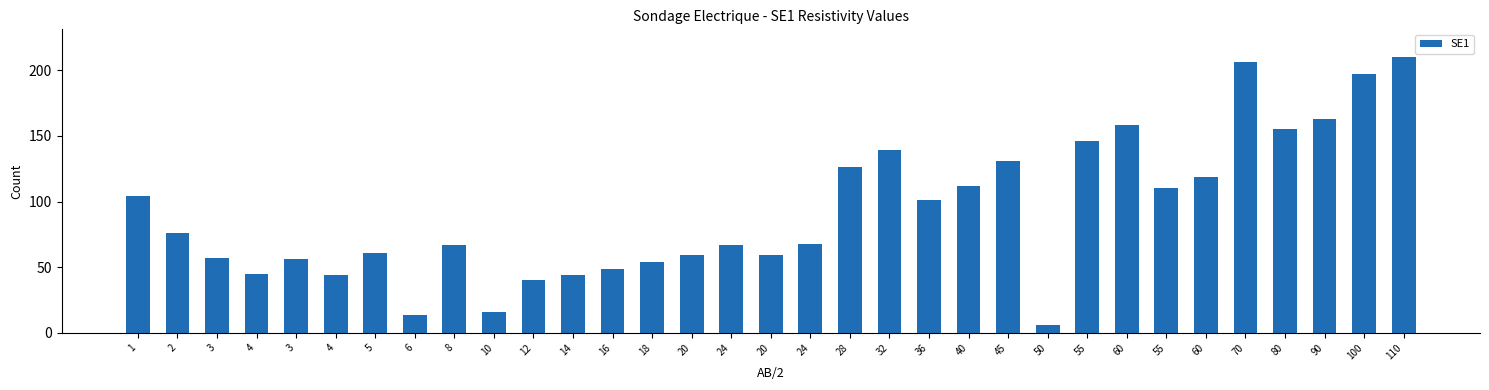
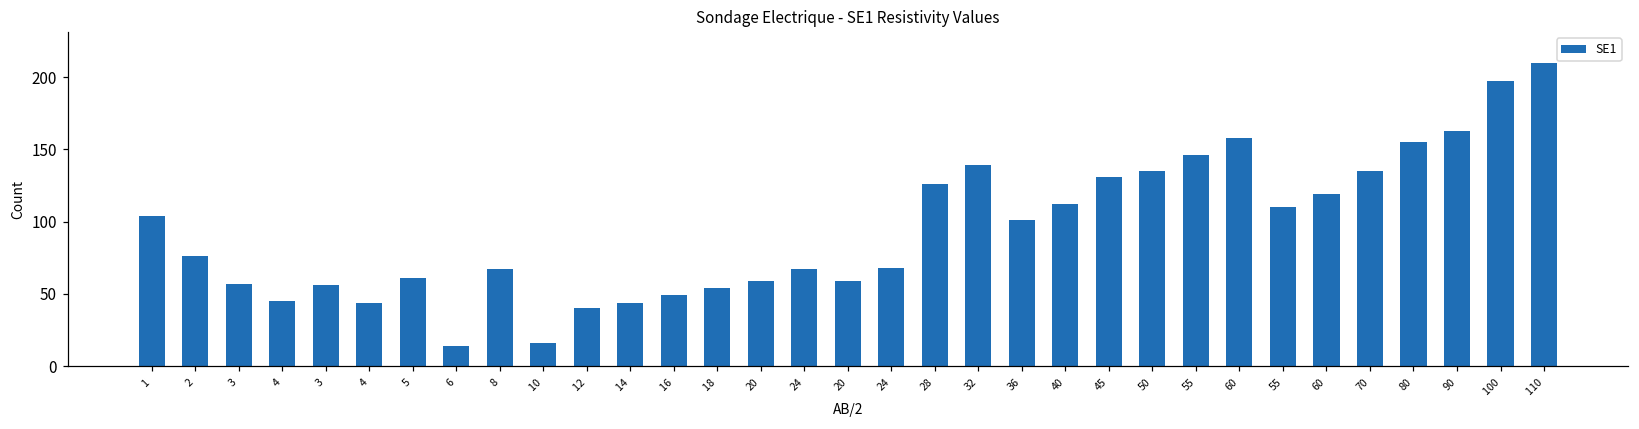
  {
    "1": 104,
    "2": 76,
    "5": 61,
    "6": 14,
    "8": 67,
    "10": 16,
    "12": 40,
    "14": 44,
    "16": 49,
    "18": 54,
    "28": 126,
    "32": 139,
    "36": 101,
    "40": 112,
    "45": 131,
-   "50": 6,
-   "70": 206,
+   "50": 135,
+   "70": 135,
    "80": 155,
    "90": 163,
    "100": 197,
    "110": 210
  }
